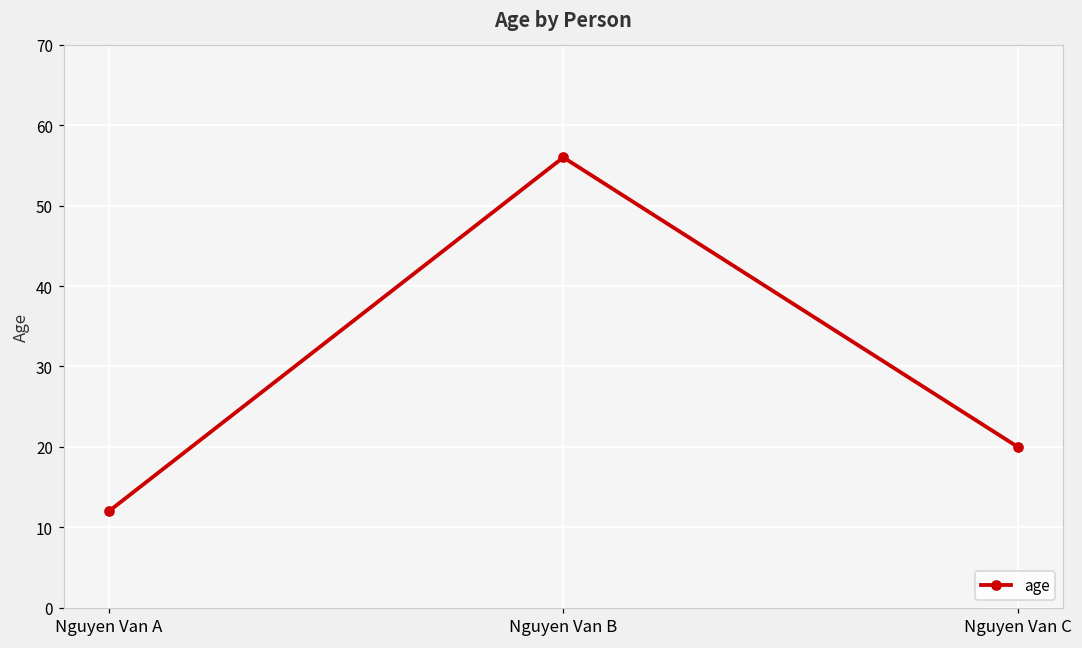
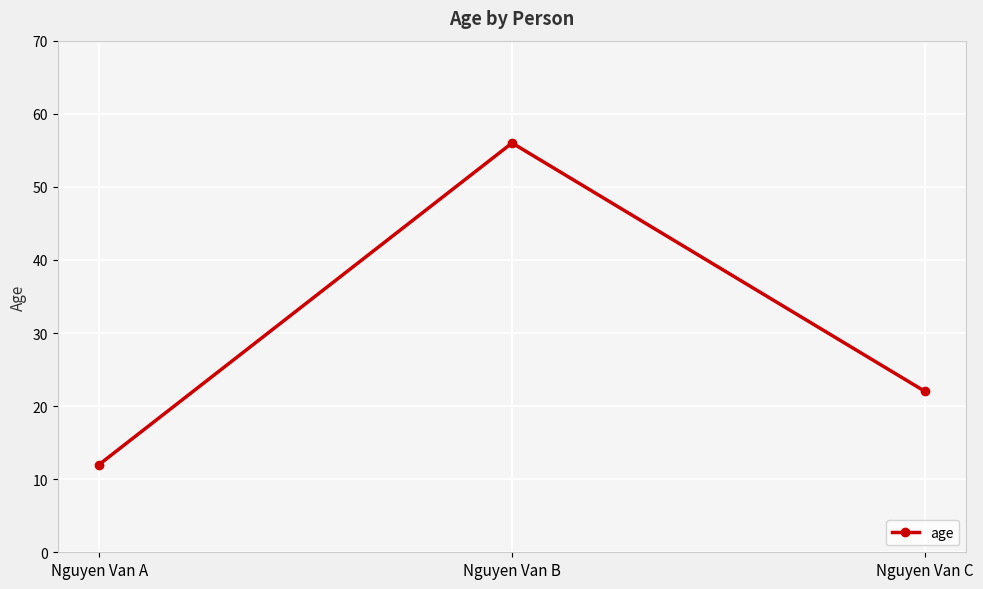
  {
    "Nguyen Van A": 12,
    "Nguyen Van B": 56,
-   "Nguyen Van C": 20
+   "Nguyen Van C": 22
  }
